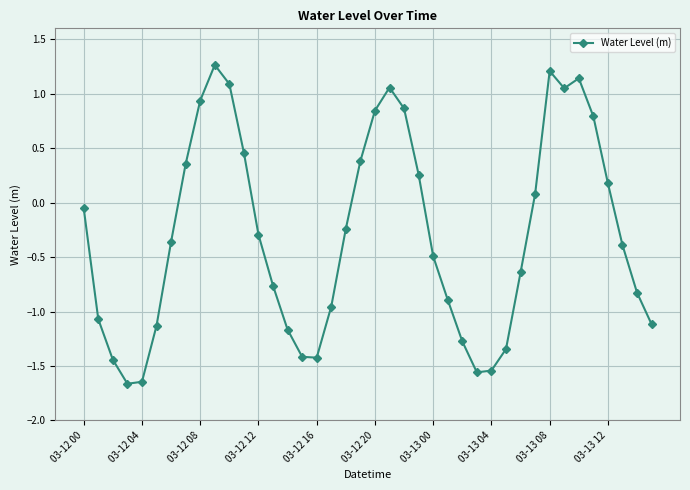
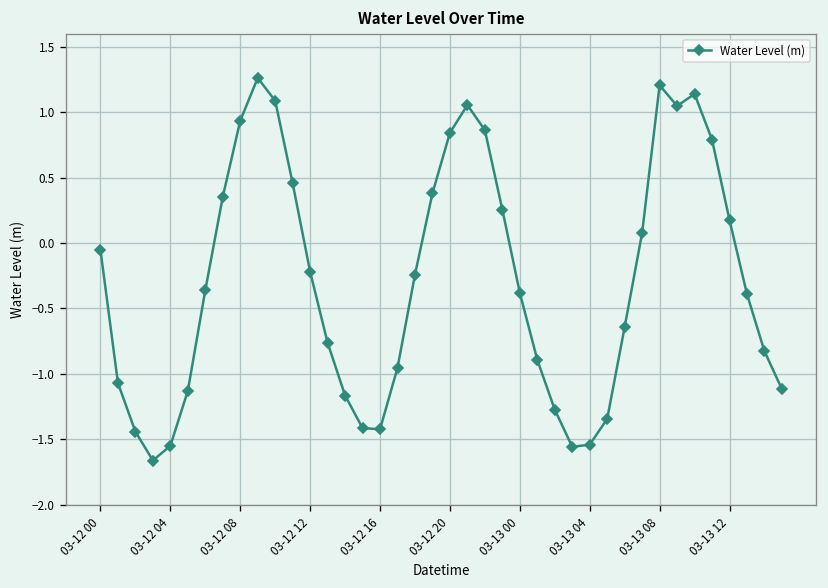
  {
    "03-12 00": -0.05,
-   "03-12 04": -1.65,
+   "03-12 04": -1.55,
    "03-12 08": 0.94,
-   "03-12 12": -0.29,
+   "03-12 12": -0.22,
    "03-12 16": -1.42,
    "03-12 20": 0.84,
-   "03-13 00": -0.49,
+   "03-13 00": -0.38,
    "03-13 04": -1.54,
    "03-13 08": 1.21,
    "03-13 12": 0.18
  }
